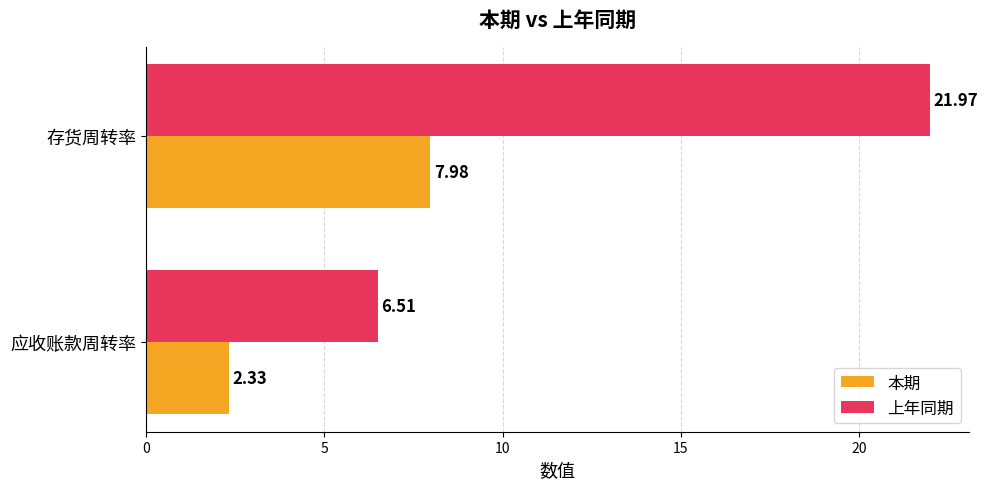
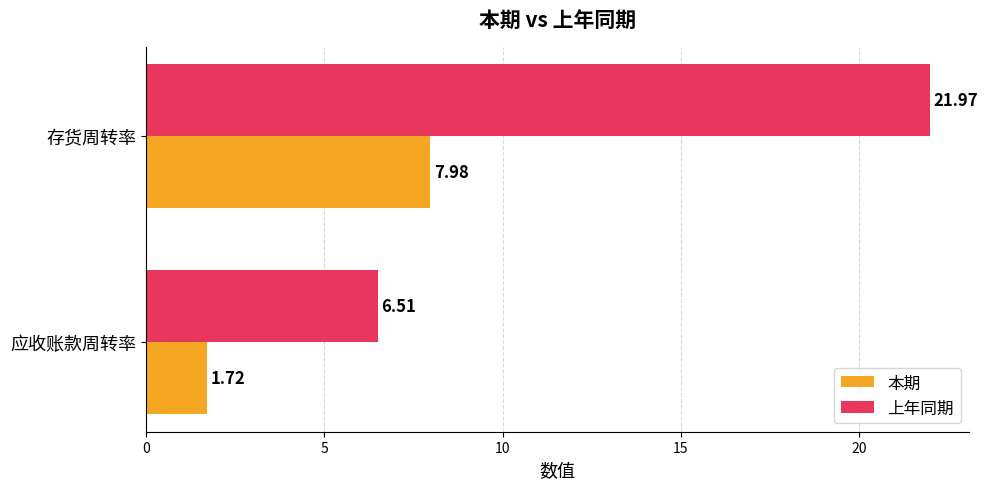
  {
    "本期": {
      "存货周转率": 7.98,
-     "应收账款周转率": 2.33
+     "应收账款周转率": 1.72
    },
    "上年同期": {
      "存货周转率": 21.97,
      "应收账款周转率": 6.51
    }
  }
